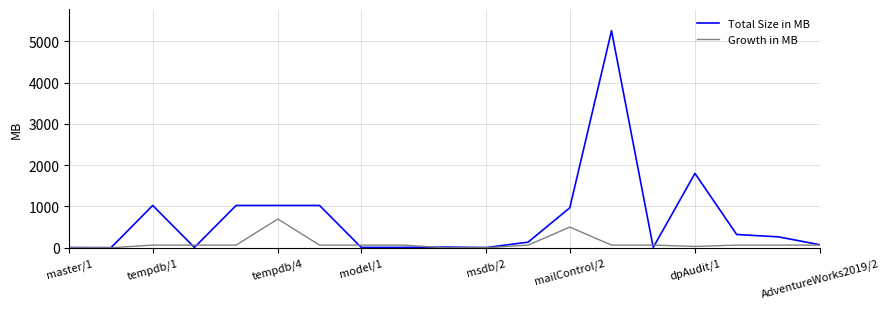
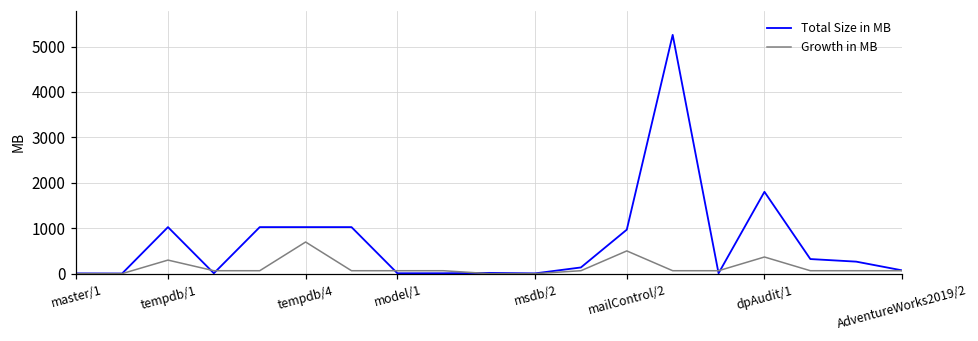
  {
    "Total Size in MB": {
      "tempdb/1": 1000,
      "tempdb/4": 1000,
      "mailControl/2": 1000,
      "dpAudit/1": 1800
    },
    "Growth in MB": {
-     "tempdb/1": 100,
+     "tempdb/1": 300,
      "tempdb/4": 700,
      "mailControl/2": 500,
-     "dpAudit/1": 0
+     "dpAudit/1": 400
    }
  }
